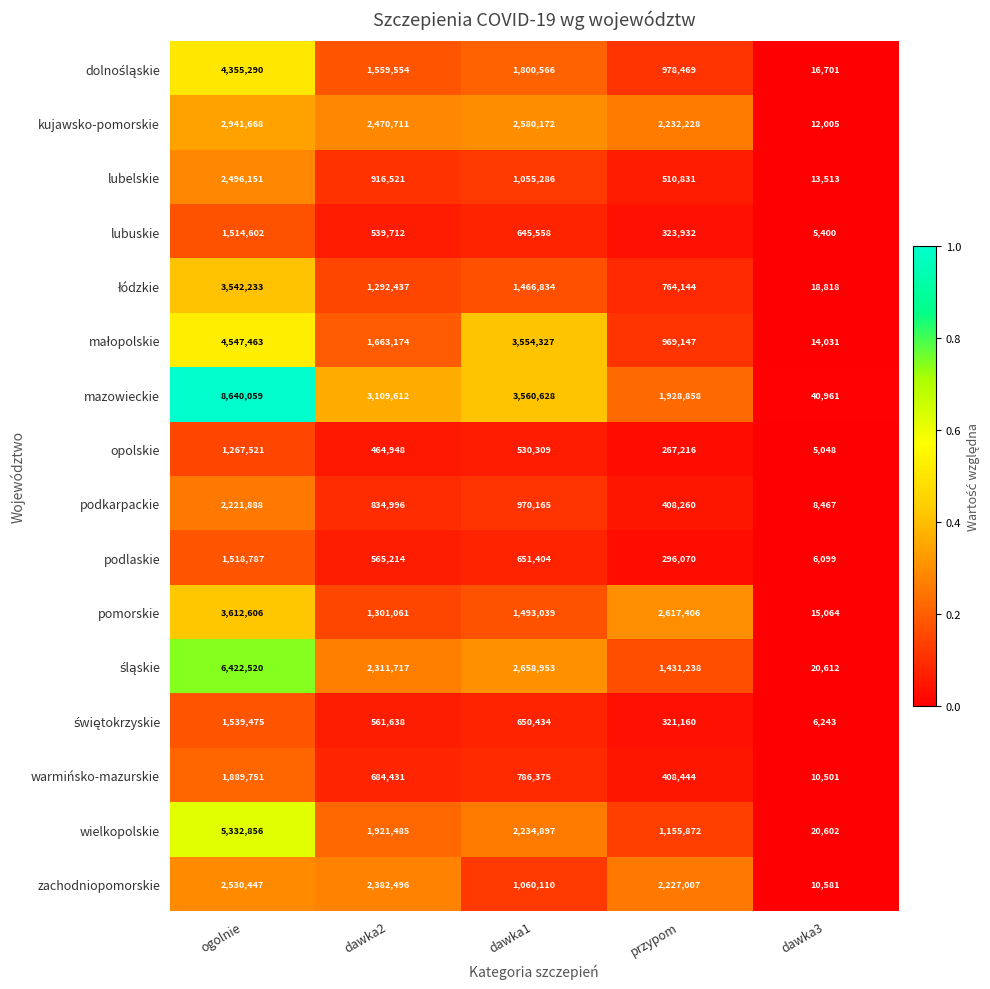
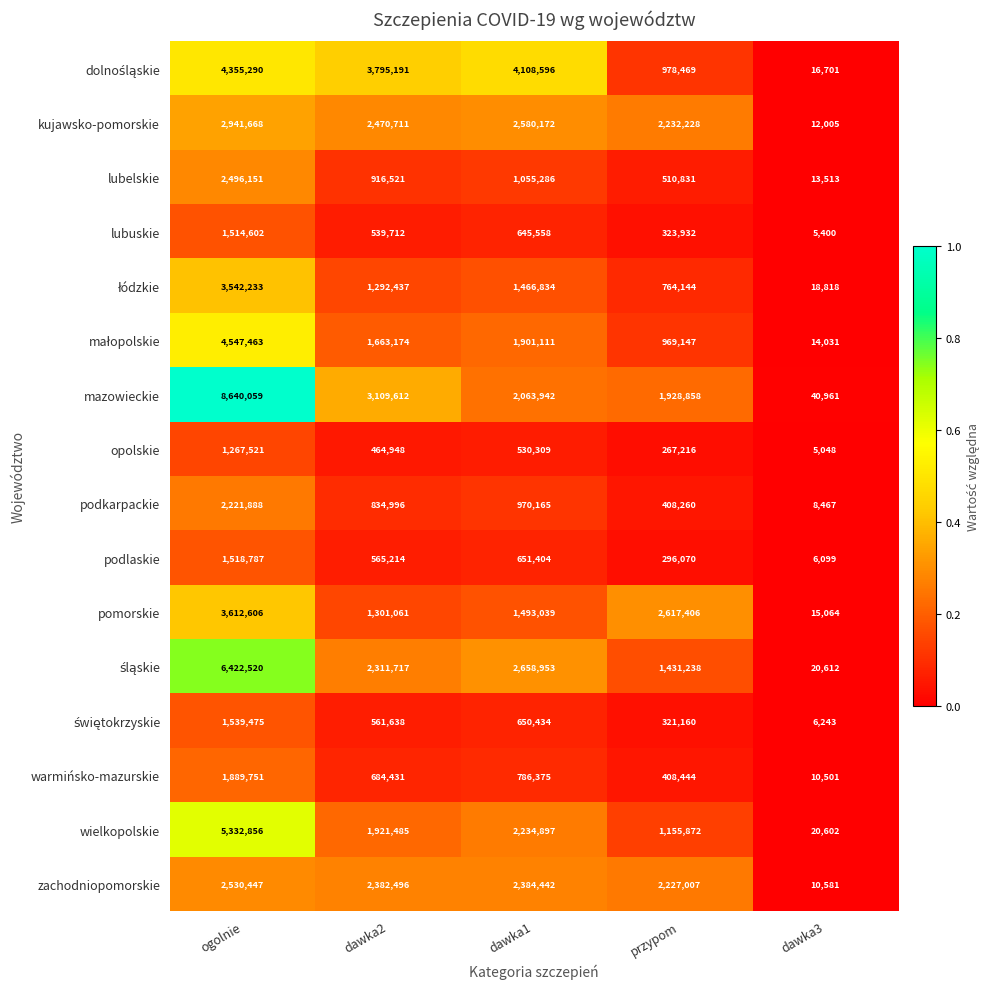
  {
    "dolnośląskie": {
      "ogolnie": "4,355,290",
-     "dawka2": "1,559,554",
-     "dawka1": "1,800,566",
+     "dawka2": "3,795,191",
+     "dawka1": "4,108,596",
      "przypom": "978,469",
      "dawka3": "16,701"
    },
    "kujawsko-pomorskie": {
      "ogolnie": "2,941,668",
      "dawka2": "2,470,711",
      "dawka1": "2,580,172",
      "przypom": "2,232,228",
      "dawka3": "12,005"
    },
    "lubelskie": {
      "ogolnie": "2,496,151",
      "dawka2": "916,521",
      "dawka1": "1,055,286",
      "przypom": "510,831",
      "dawka3": "13,513"
    },
    "lubuskie": {
      "ogolnie": "1,514,602",
      "dawka2": "539,712",
      "dawka1": "645,558",
      "przypom": "323,932",
      "dawka3": "5,400"
    },
    "łódzkie": {
      "ogolnie": "3,542,233",
      "dawka2": "1,292,437",
      "dawka1": "1,466,834",
      "przypom": "764,144",
      "dawka3": "18,818"
    },
    "małopolskie": {
      "ogolnie": "4,547,463",
      "dawka2": "1,663,174",
-     "dawka1": "3,554,327",
+     "dawka1": "1,901,111",
      "przypom": "969,147",
      "dawka3": "14,031"
    },
    "mazowieckie": {
      "ogolnie": "8,640,059",
      "dawka2": "3,109,612",
-     "dawka1": "3,560,628",
+     "dawka1": "2,063,942",
      "przypom": "1,928,858",
      "dawka3": "40,961"
    },
    "opolskie": {
      "ogolnie": "1,267,521",
      "dawka2": "464,948",
      "dawka1": "530,309",
      "przypom": "267,216",
      "dawka3": "5,048"
    },
    "podkarpackie": {
      "ogolnie": "2,221,888",
      "dawka2": "834,996",
      "dawka1": "970,165",
      "przypom": "408,260",
      "dawka3": "8,467"
    },
    "podlaskie": {
      "ogolnie": "1,518,787",
      "dawka2": "565,214",
      "dawka1": "651,404",
      "przypom": "296,070",
      "dawka3": "6,099"
    },
    "pomorskie": {
      "ogolnie": "3,612,606",
      "dawka2": "1,301,061",
      "dawka1": "1,493,039",
      "przypom": "2,617,406",
      "dawka3": "15,064"
    },
    "śląskie": {
      "ogolnie": "6,422,520",
      "dawka2": "2,311,717",
      "dawka1": "2,658,953",
      "przypom": "1,431,238",
      "dawka3": "20,612"
    },
    "świętokrzyskie": {
      "ogolnie": "1,539,475",
      "dawka2": "561,638",
      "dawka1": "650,434",
      "przypom": "321,160",
      "dawka3": "6,243"
    },
    "warmińsko-mazurskie": {
      "ogolnie": "1,889,751",
      "dawka2": "684,431",
      "dawka1": "786,375",
      "przypom": "408,444",
      "dawka3": "10,501"
    },
    "wielkopolskie": {
      "ogolnie": "5,332,856",
      "dawka2": "1,921,485",
      "dawka1": "2,234,897",
      "przypom": "1,155,872",
      "dawka3": "20,602"
    },
    "zachodniopomorskie": {
      "ogolnie": "2,530,447",
      "dawka2": "2,382,496",
-     "dawka1": "1,060,110",
+     "dawka1": "2,384,442",
      "przypom": "2,227,007",
      "dawka3": "10,581"
    }
  }
